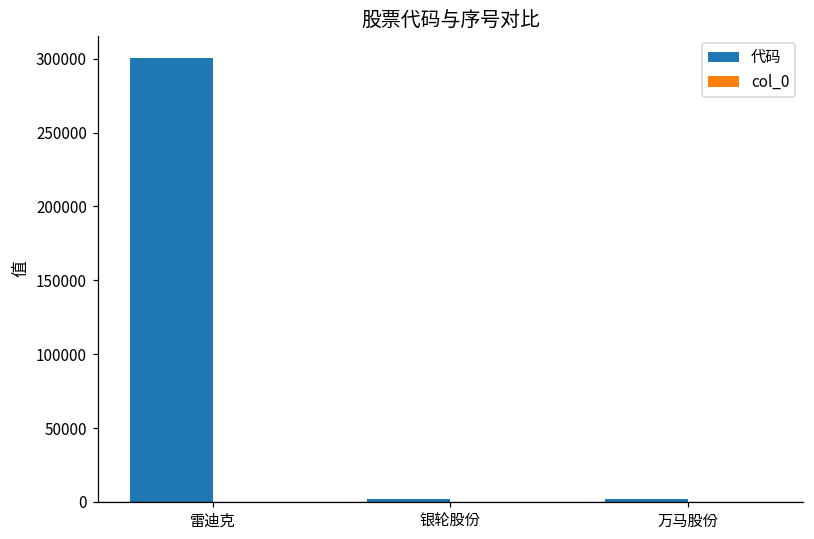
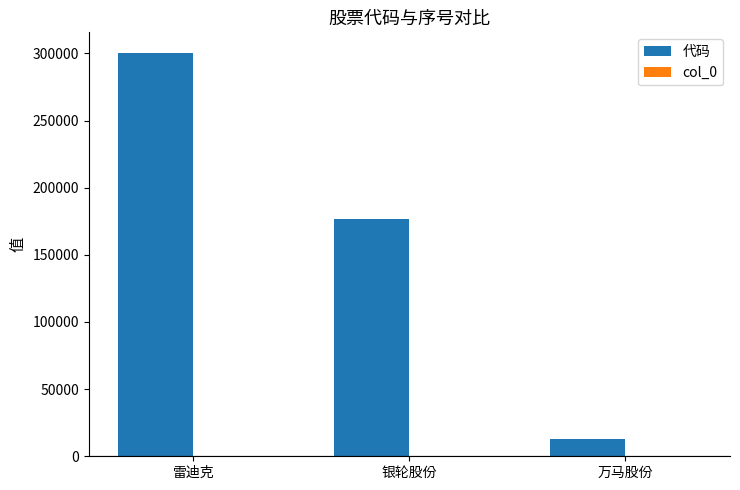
  {
    "代码": {
      "雷迪克": 301000,
-     "银轮股份": 2000,
-     "万马股份": 2000
+     "银轮股份": 176000,
+     "万马股份": 13000
    },
    "col_0": {
      "雷迪克": 0
    }
  }
